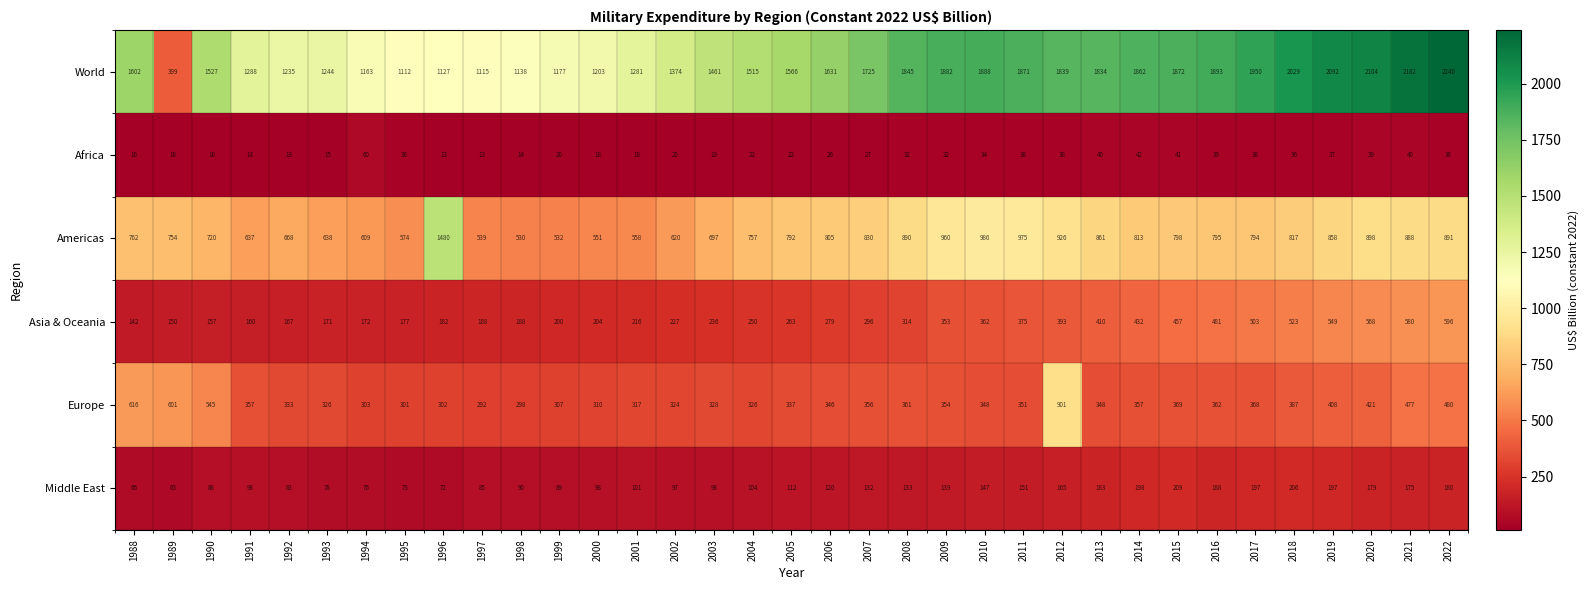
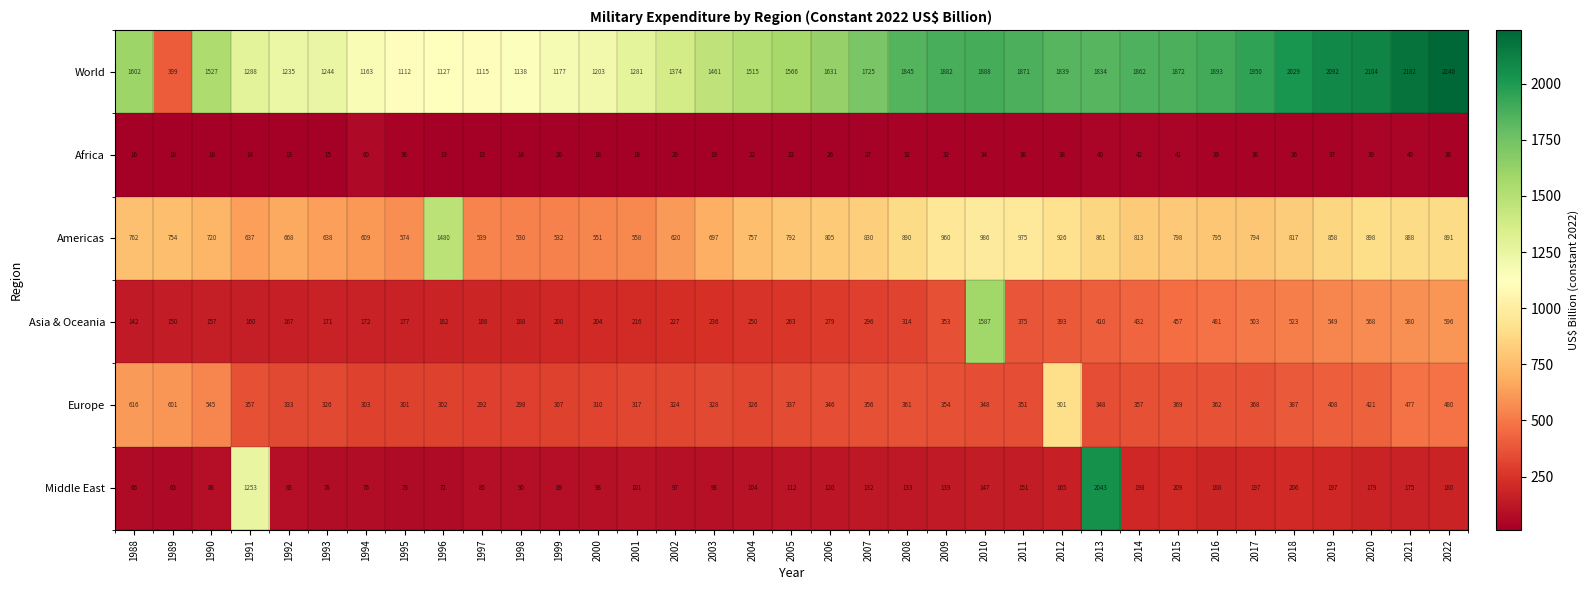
  {
    "Asia & Oceania": {
      "1988": 142,
      "1989": 150,
      "1990": 157,
      "1991": 160,
      "1992": 167,
      "1993": 171,
      "1994": 172,
      "1995": 177,
      "1996": 182,
      "1997": 188,
      "1998": 188,
      "1999": 200,
      "2000": 204,
      "2001": 216,
      "2002": 227,
      "2003": 236,
      "2004": 250,
      "2005": 263,
      "2006": 279,
      "2007": 296,
      "2008": 314,
      "2009": 353,
-     "2010": 362,
+     "2010": 1587,
      "2011": 375,
      "2012": 393,
      "2013": 410,
      "2014": 432,
      "2015": 457,
      "2016": 481,
      "2017": 503,
      "2018": 523,
      "2019": 549,
      "2020": 568,
      "2021": 580,
      "2022": 596
    },
    "Middle East": {
      "1988": 66,
      "1989": 63,
      "1990": 88,
-     "1991": 98,
+     "1991": 1253,
      "1992": 83,
      "1993": 78,
      "1994": 76,
      "1995": 73,
      "1996": 72,
      "1997": 85,
      "1998": 90,
      "1999": 89,
      "2000": 98,
      "2001": 101,
      "2002": 97,
      "2003": 98,
      "2004": 104,
      "2005": 112,
      "2006": 120,
      "2007": 132,
      "2008": 133,
      "2009": 139,
      "2010": 147,
      "2011": 151,
      "2012": 165,
-     "2013": 183,
+     "2013": 2043,
      "2014": 198,
      "2015": 209,
      "2016": 188,
      "2017": 197,
      "2018": 206,
      "2019": 197,
      "2020": 179,
      "2021": 175,
      "2022": 180
    }
  }
